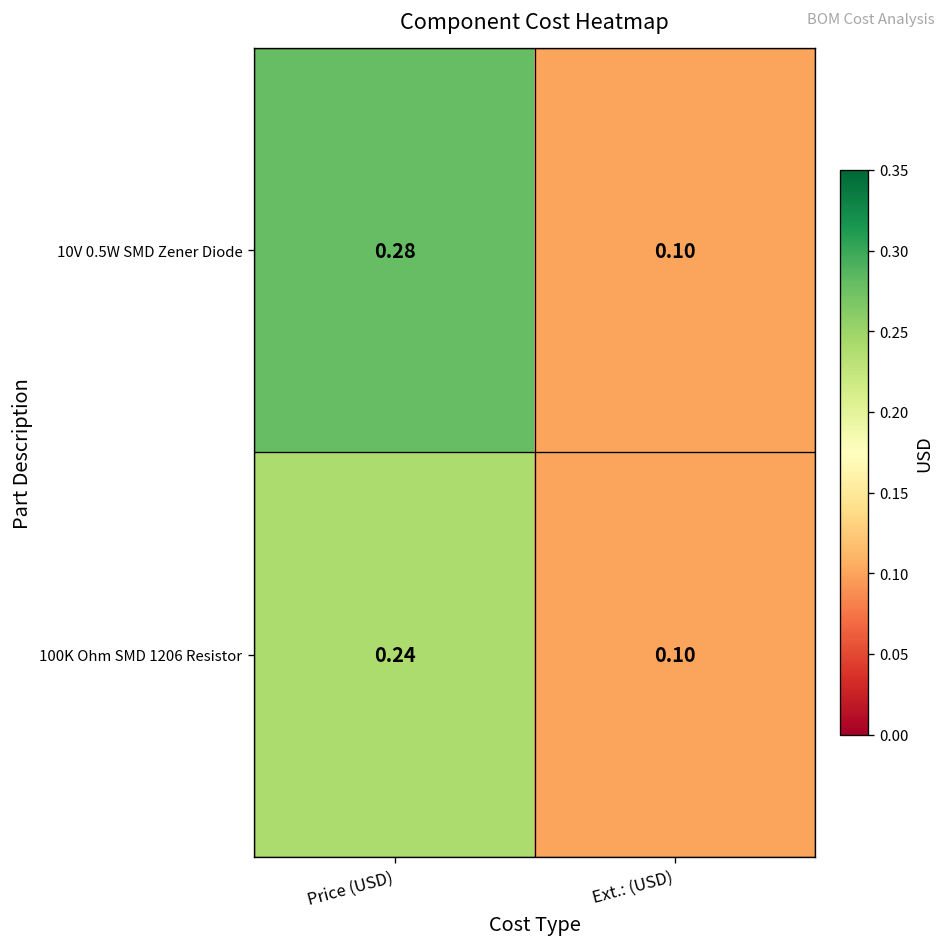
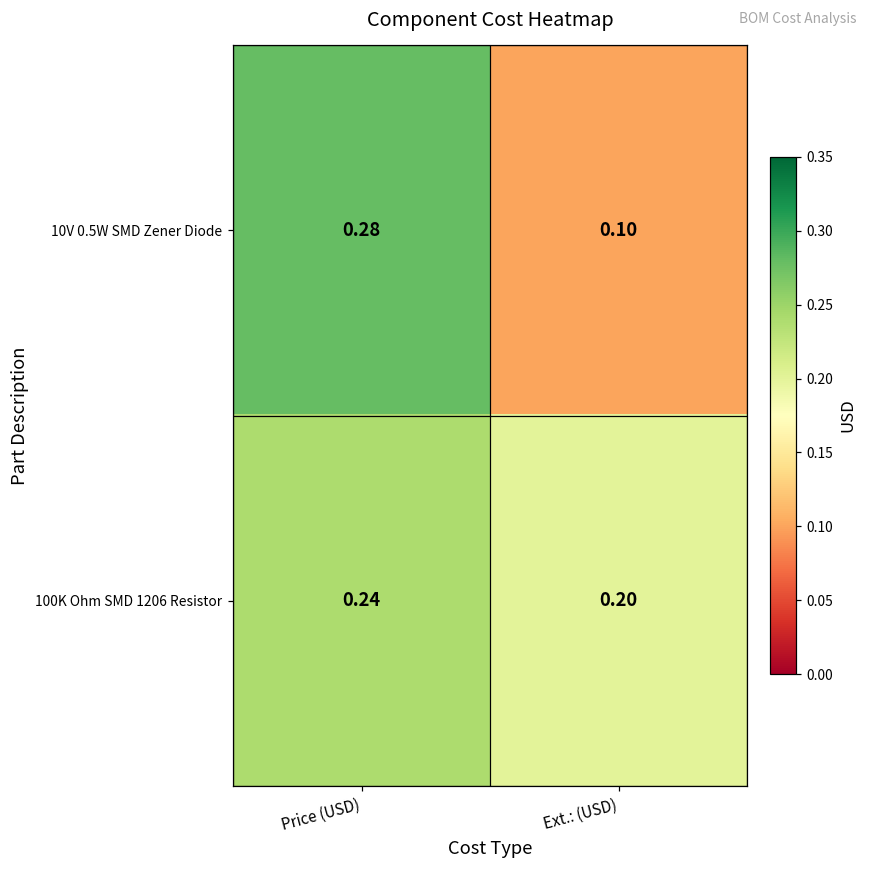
  {
    "10V 0.5W SMD Zener Diode": {
      "Price (USD)": 0.28,
      "Ext.: (USD)": 0.10
    },
    "100K Ohm SMD 1206 Resistor": {
      "Price (USD)": 0.24,
-     "Ext.: (USD)": 0.10
+     "Ext.: (USD)": 0.20
    }
  }
